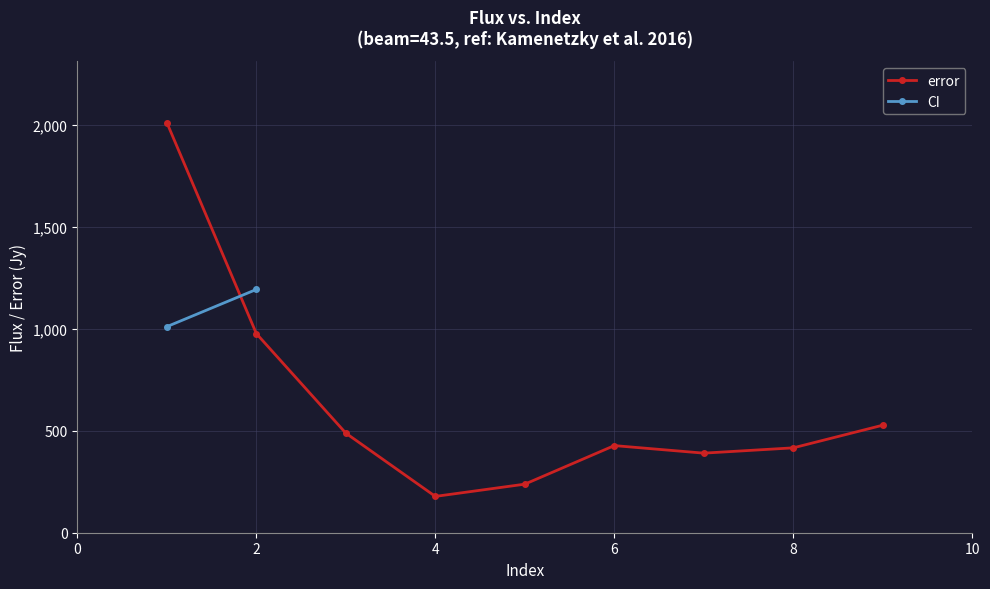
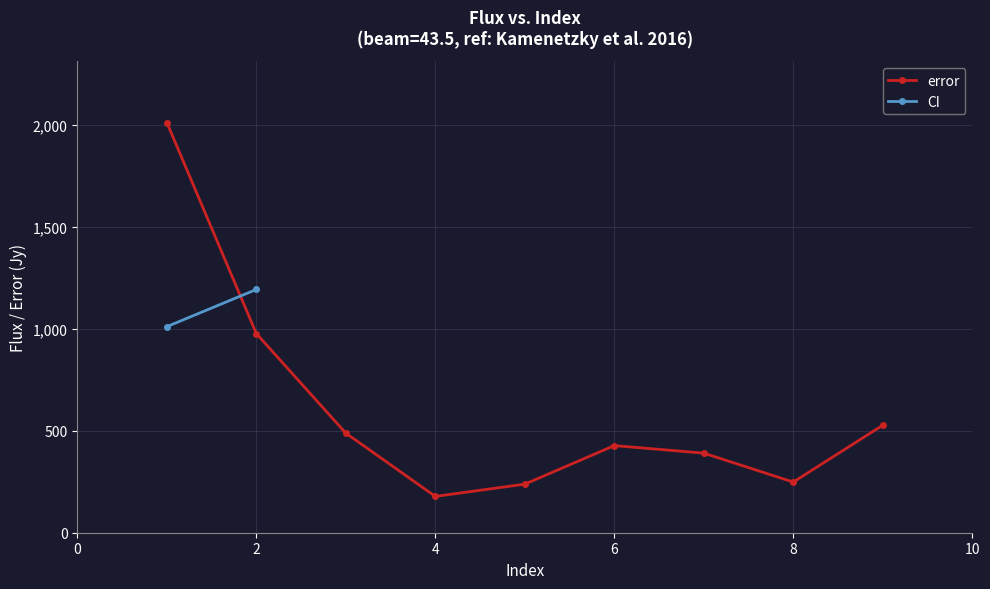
  {
    "error": {
      "2": "980",
      "4": "180",
      "6": "430",
-     "8": "420"
+     "8": "250"
    },
    "CI": {
      "2": "1,190"
    }
  }
